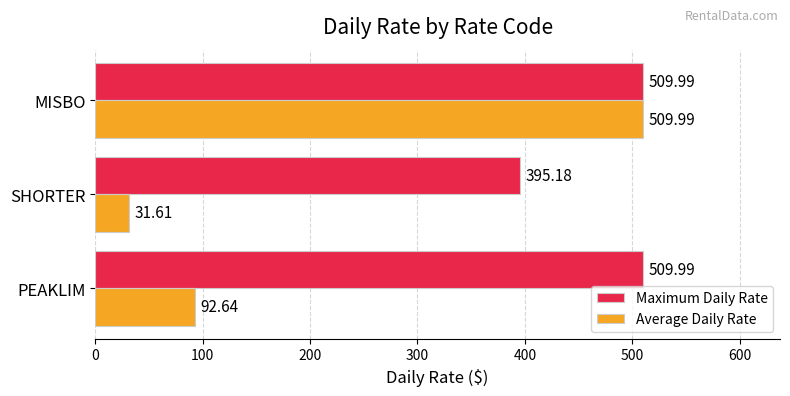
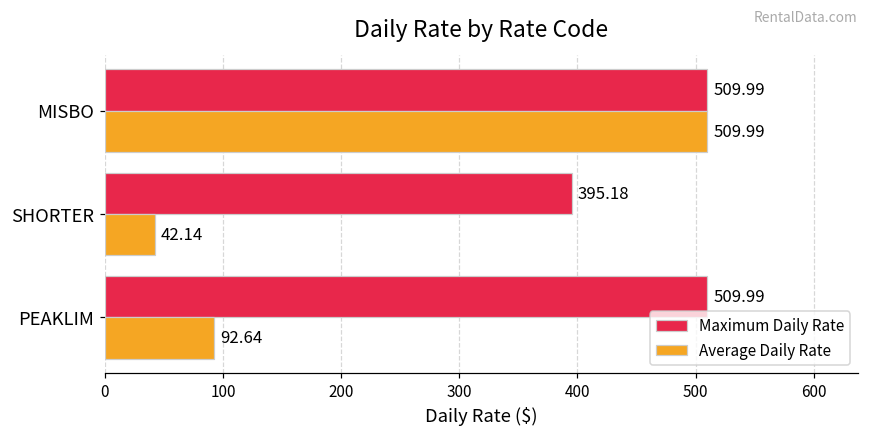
  {
    "Maximum Daily Rate": {
      "MISBO": 509.99,
      "SHORTER": 395.18,
      "PEAKLIM": 509.99
    },
    "Average Daily Rate": {
      "MISBO": 509.99,
-     "SHORTER": 31.61,
+     "SHORTER": 42.14,
      "PEAKLIM": 92.64
    }
  }
